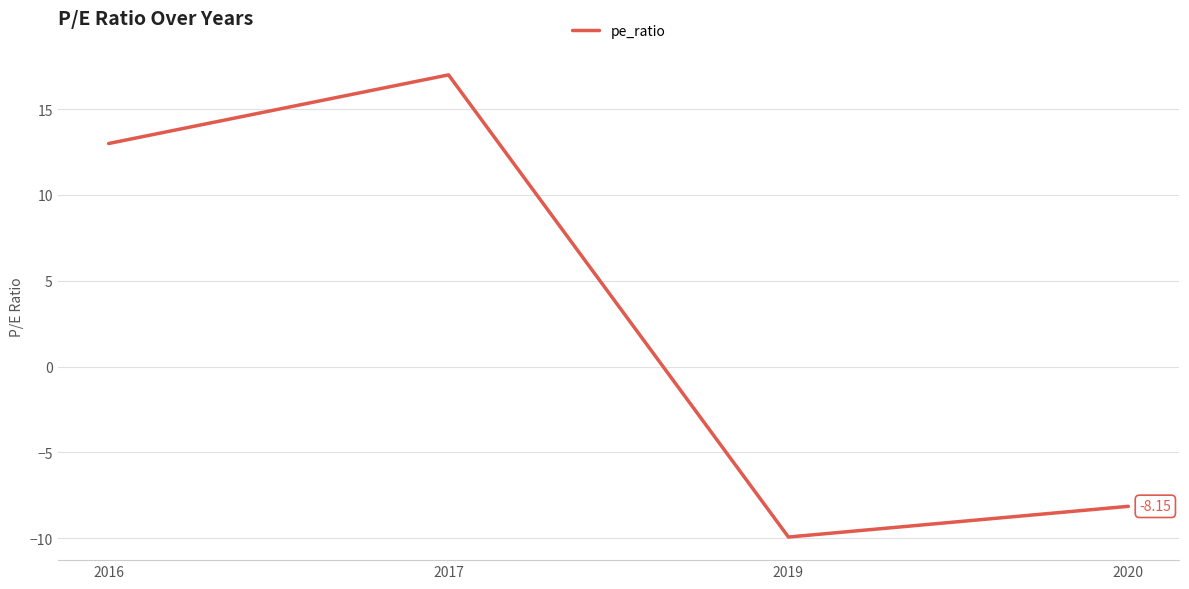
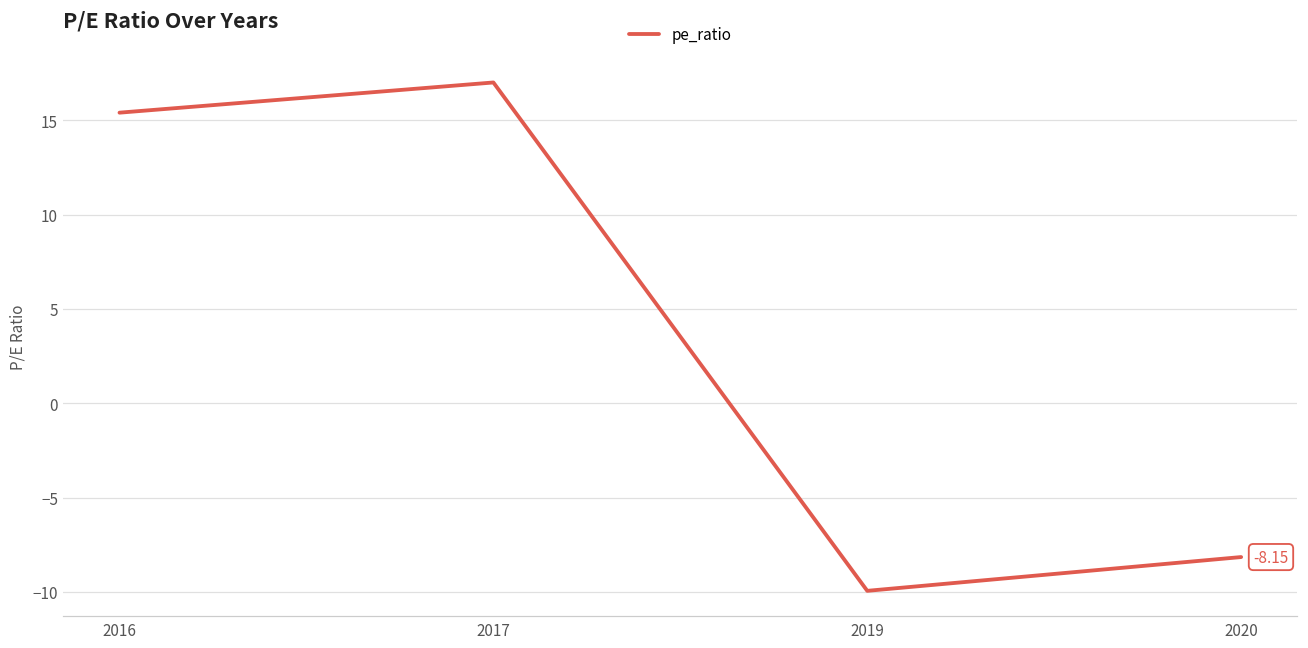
  {
-   "2016": 13.0,
+   "2016": 15.4,
    "2017": 17.0,
    "2019": -9.9
  }
